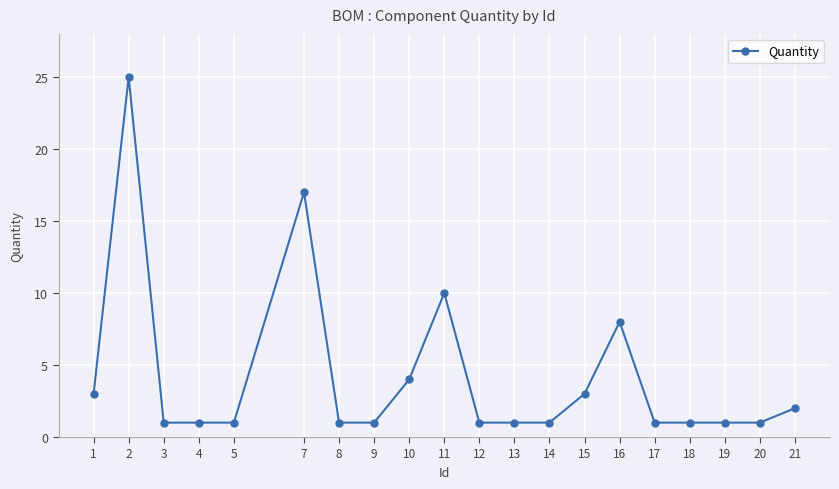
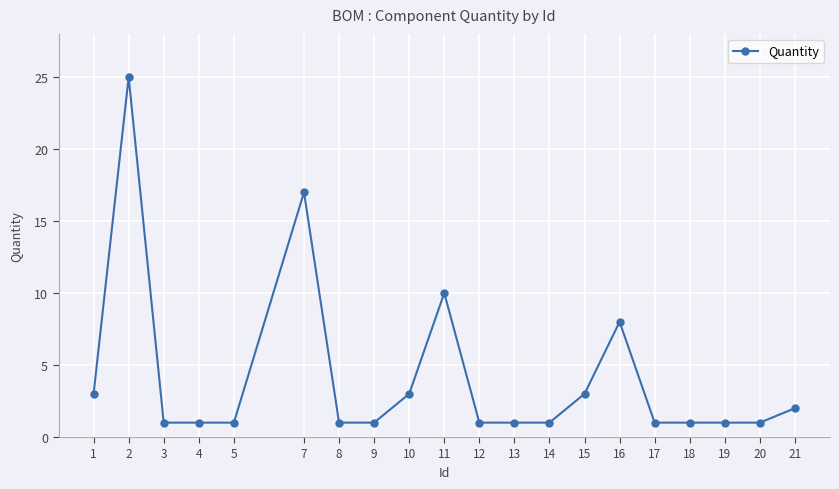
  {
    "1": 3,
    "2": 25,
    "3": 1,
    "4": 1,
    "5": 1,
    "7": 17,
    "8": 1,
    "9": 1,
-   "10": 4,
+   "10": 3,
    "11": 10,
    "12": 1,
    "13": 1,
    "14": 1,
    "15": 3,
    "16": 8,
    "17": 1,
    "18": 1,
    "19": 1,
    "20": 1,
    "21": 2
  }
